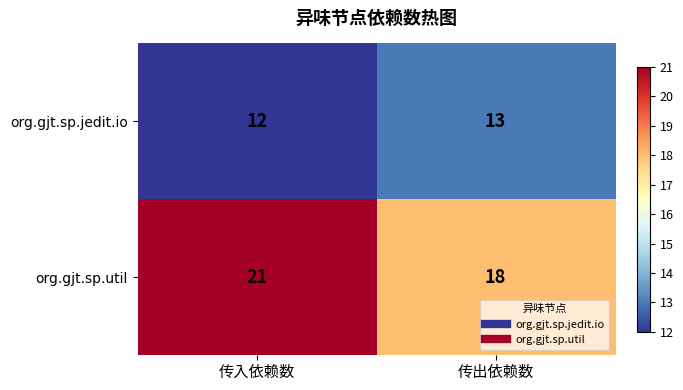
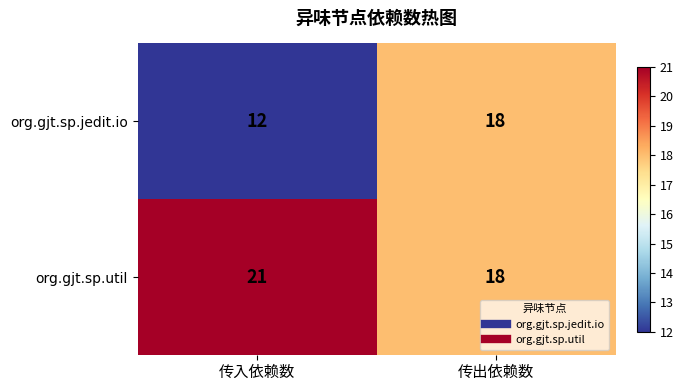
  {
    "org.gjt.sp.jedit.io": {
      "传入依赖数": 12,
-     "传出依赖数": 13
+     "传出依赖数": 18
    },
    "org.gjt.sp.util": {
      "传入依赖数": 21,
      "传出依赖数": 18
    }
  }
